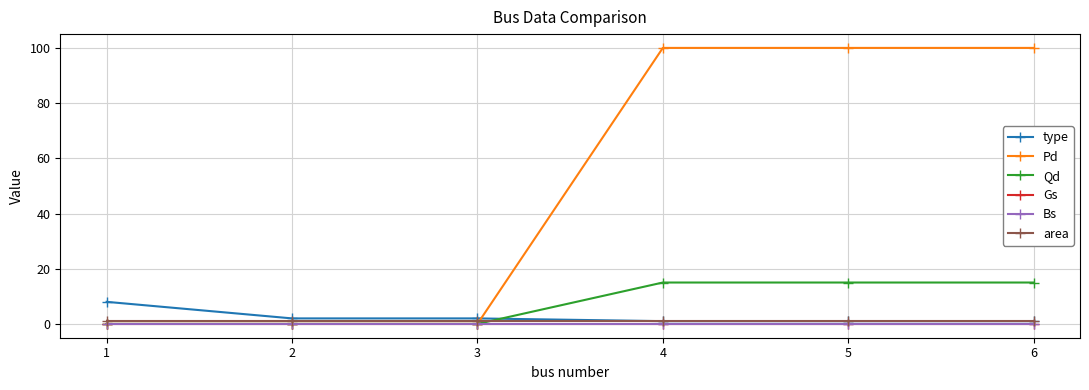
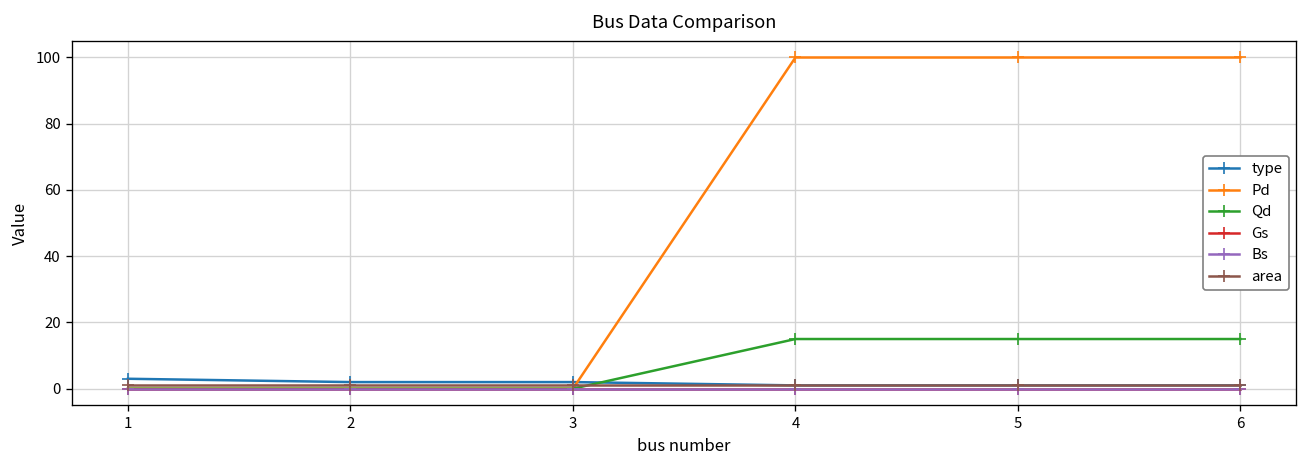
  {
    "type": {
-     "1": 8,
+     "1": 3,
      "2": 2,
      "3": 2
    },
    "Pd": {
      "4": 100,
      "5": 100,
      "6": 100
    },
    "Qd": {
      "4": 15,
      "5": 15,
      "6": 15
    },
    "Bs": {
      "4": 0,
      "5": 0,
      "6": 0
    },
    "area": {
      "1": 1,
      "2": 1,
      "3": 1
    }
  }
